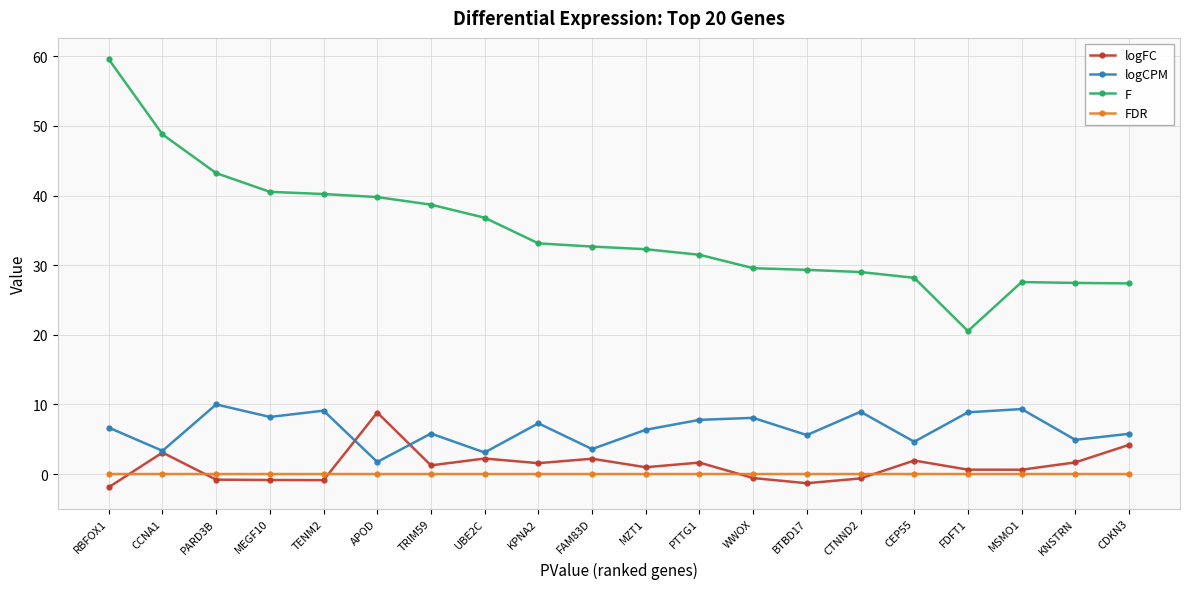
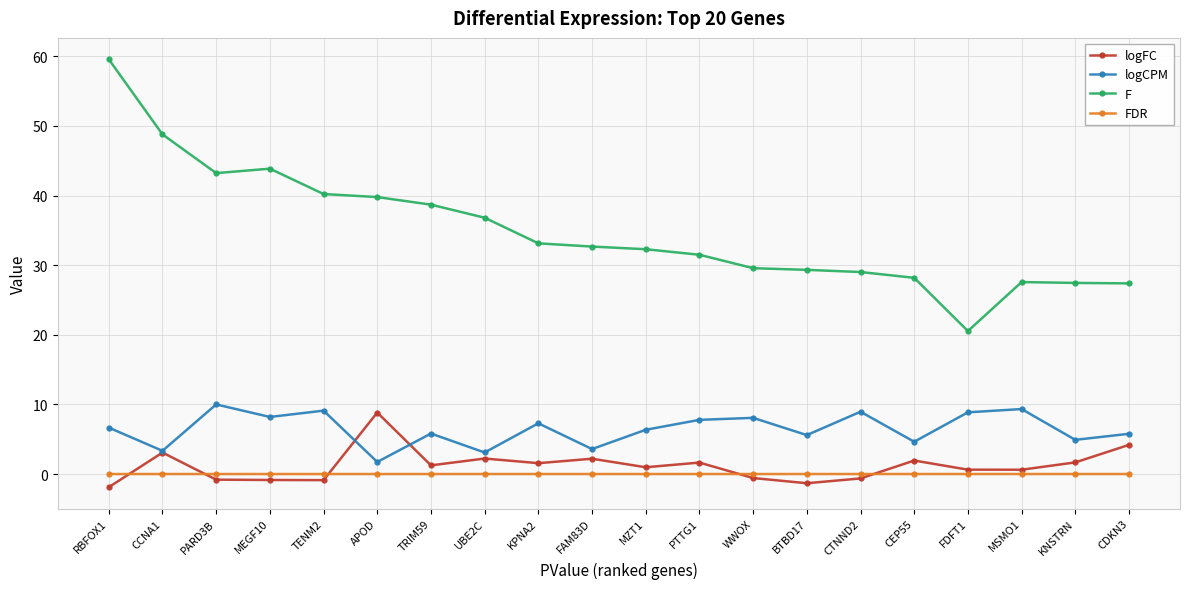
  {
    "logFC": {
      "RBFOX1": -2,
      "PARD3B": -1,
      "MEGF10": -1,
      "TENM2": -1,
      "APOD": 9,
      "TRIM59": 1,
      "UBE2C": 2,
      "KPNA2": 2,
      "FAM83D": 2,
      "MZT1": 1,
      "PTTG1": 2,
      "WWOX": -1,
      "BTBD17": -1,
      "CTNND2": -1,
      "CEP55": 2,
      "FDFT1": 1,
      "MSMO1": 1,
      "KNSTRN": 2,
      "CDKN3": 4
    },
    "logCPM": {
      "RBFOX1": 7,
      "PARD3B": 10,
      "MEGF10": 8,
      "TENM2": 9,
      "APOD": 2,
      "TRIM59": 6,
      "UBE2C": 3,
      "KPNA2": 7,
      "FAM83D": 4,
      "MZT1": 6,
      "PTTG1": 8,
      "WWOX": 8,
      "BTBD17": 6,
      "CTNND2": 9,
      "CEP55": 5,
      "FDFT1": 9,
      "MSMO1": 9,
      "KNSTRN": 5,
      "CDKN3": 6
    },
    "F": {
      "RBFOX1": 60,
      "CCNA1": 49,
      "PARD3B": 43,
-     "MEGF10": 41,
+     "MEGF10": 44,
      "TENM2": 40,
      "APOD": 40,
      "TRIM59": 39,
      "UBE2C": 37,
      "KPNA2": 33,
      "FAM83D": 33,
      "MZT1": 32,
      "PTTG1": 31,
      "WWOX": 30,
      "BTBD17": 29,
      "CTNND2": 29,
      "CEP55": 28,
      "FDFT1": 21,
      "MSMO1": 28,
      "KNSTRN": 27,
      "CDKN3": 27
    },
    "FDR": {
      "RBFOX1": 0,
      "CCNA1": 0,
      "PARD3B": 0,
      "MEGF10": 0,
      "TENM2": 0,
      "APOD": 0,
      "TRIM59": 0,
      "UBE2C": 0,
      "KPNA2": 0,
      "FAM83D": 0,
      "MZT1": 0,
      "PTTG1": 0,
      "WWOX": 0,
      "BTBD17": 0,
      "CTNND2": 0,
      "CEP55": 0,
      "FDFT1": 0,
      "MSMO1": 0,
      "KNSTRN": 0,
      "CDKN3": 0
    }
  }
